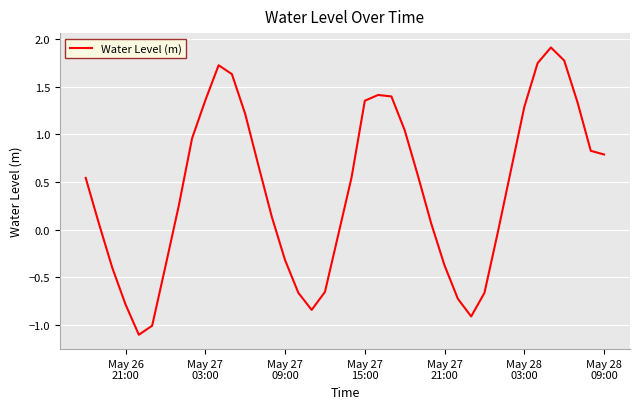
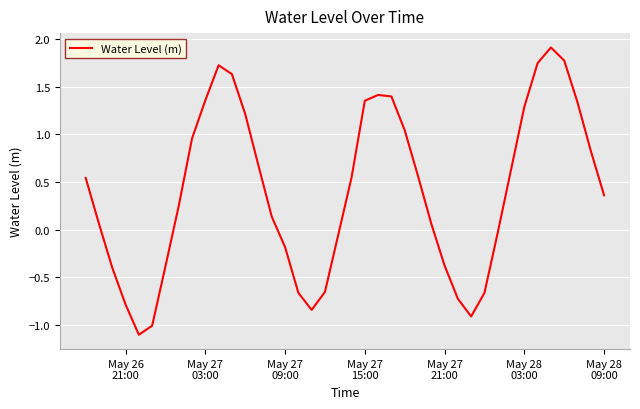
  {
    "May 26 21:00": -0.8,
    "May 27 03:00": 1.4,
-   "May 27 09:00": -0.3,
+   "May 27 09:00": -0.2,
    "May 27 15:00": 1.4,
    "May 27 21:00": -0.4,
    "May 28 03:00": 1.3,
-   "May 28 09:00": 0.8
+   "May 28 09:00": 0.4
  }
